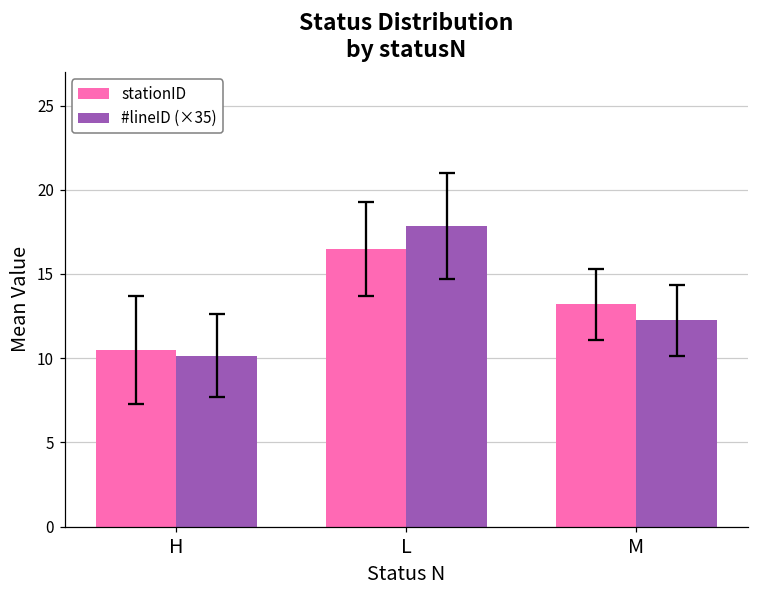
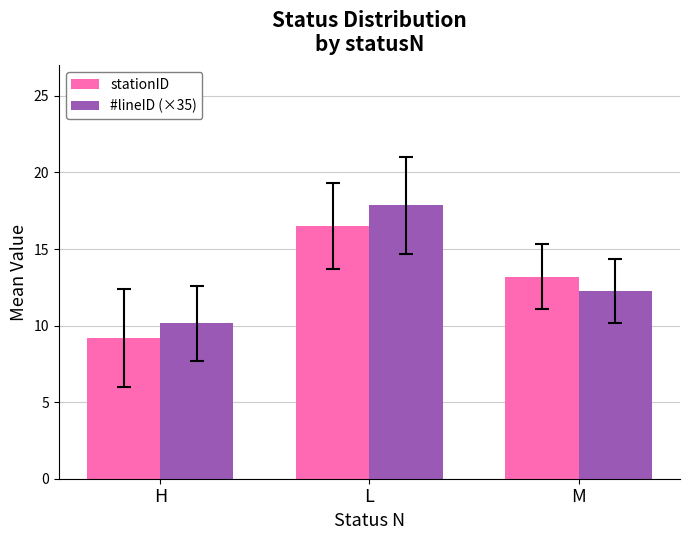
  {
    "stationID": {
-     "H": 10.5,
+     "H": 9.2,
      "L": 16.5,
      "M": 13.2
    },
    "#lineID (×35)": {
      "H": 10.1,
      "L": 17.9,
      "M": 12.3
    }
  }
